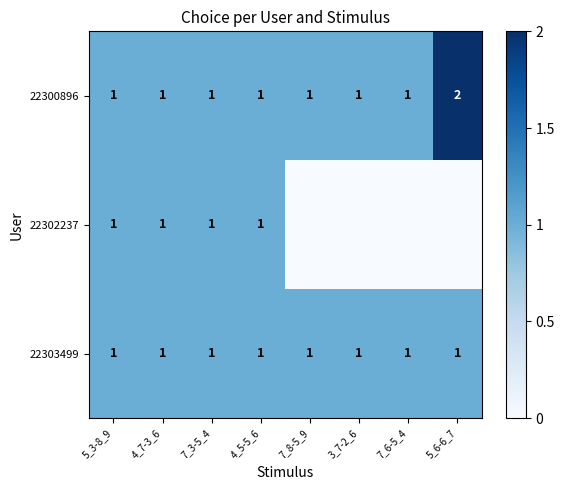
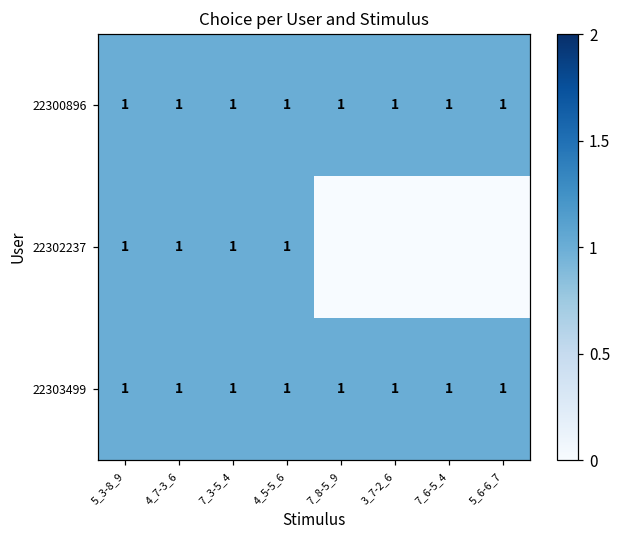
  {
    "22300896": {
      "5_3-8_9": 1,
      "4_7-3_6": 1,
      "7_3-5_4": 1,
      "4_5-5_6": 1,
      "7_8-5_9": 1,
      "3_7-2_6": 1,
      "7_6-5_4": 1,
-     "5_6-6_7": 2
+     "5_6-6_7": 1
    },
    "22302237": {
      "5_3-8_9": 1,
      "4_7-3_6": 1,
      "7_3-5_4": 1,
      "4_5-5_6": 1
    },
    "22303499": {
      "5_3-8_9": 1,
      "4_7-3_6": 1,
      "7_3-5_4": 1,
      "4_5-5_6": 1,
      "7_8-5_9": 1,
      "3_7-2_6": 1,
      "7_6-5_4": 1,
      "5_6-6_7": 1
    }
  }
